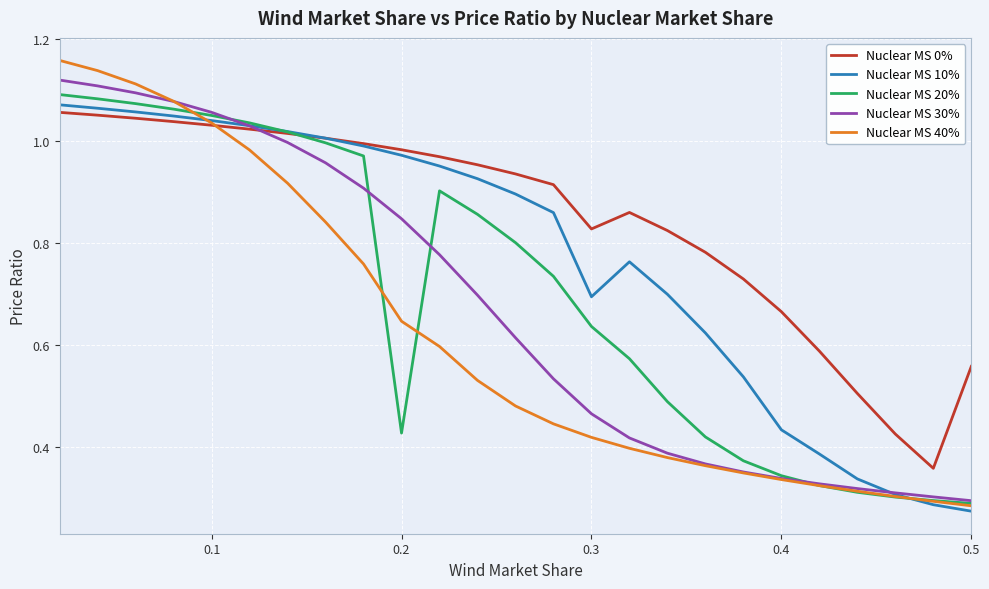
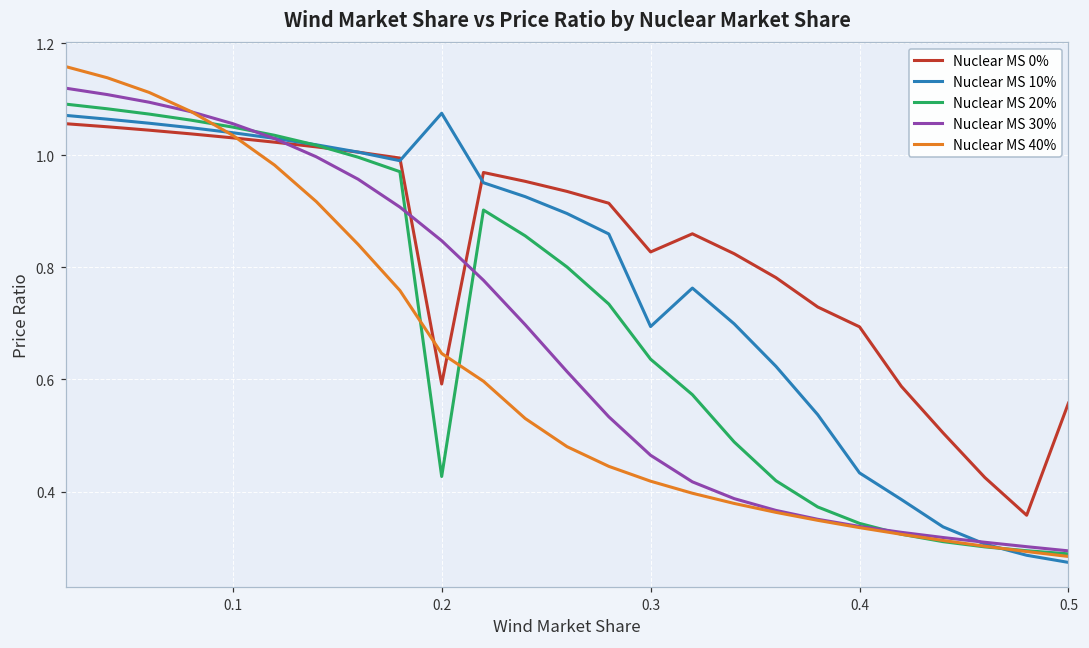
  {
    "Nuclear MS 0%": {
-     "0.2": 0.98,
+     "0.2": 0.59,
      "0.3": 0.83,
-     "0.4": 0.67,
+     "0.4": 0.69,
      "0.5": 0.56
    },
    "Nuclear MS 10%": {
-     "0.2": 0.97,
+     "0.2": 1.07,
      "0.3": 0.69,
      "0.4": 0.43,
      "0.5": 0.27
    },
    "Nuclear MS 20%": {
      "0.1": 1.05,
      "0.2": 0.43,
      "0.3": 0.64,
      "0.4": 0.34
    },
    "Nuclear MS 30%": {
      "0.1": 1.06,
      "0.2": 0.85,
      "0.3": 0.46,
      "0.5": 0.29
    },
    "Nuclear MS 40%": {
      "0.2": 0.65,
      "0.3": 0.42
    }
  }
